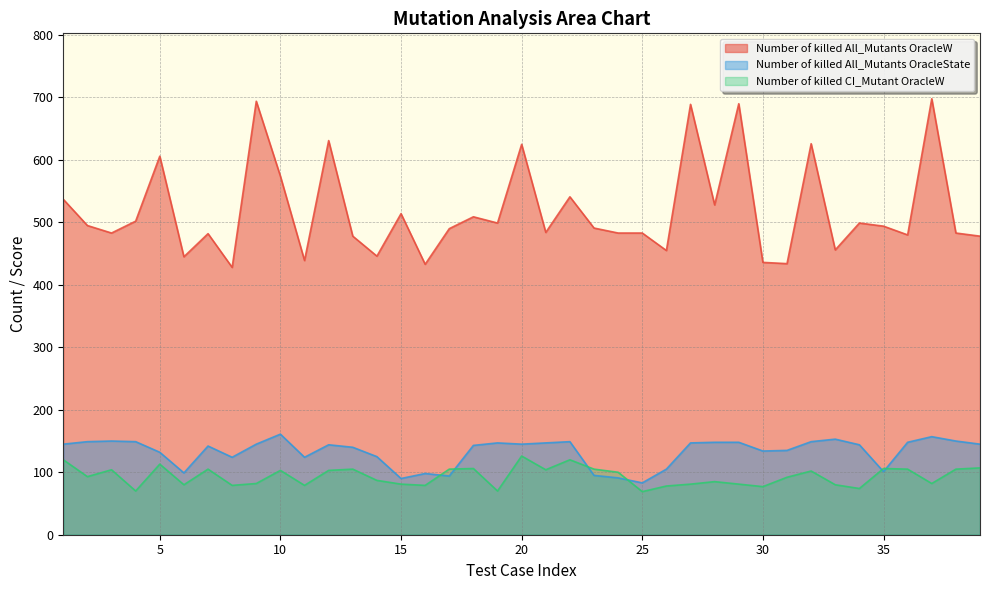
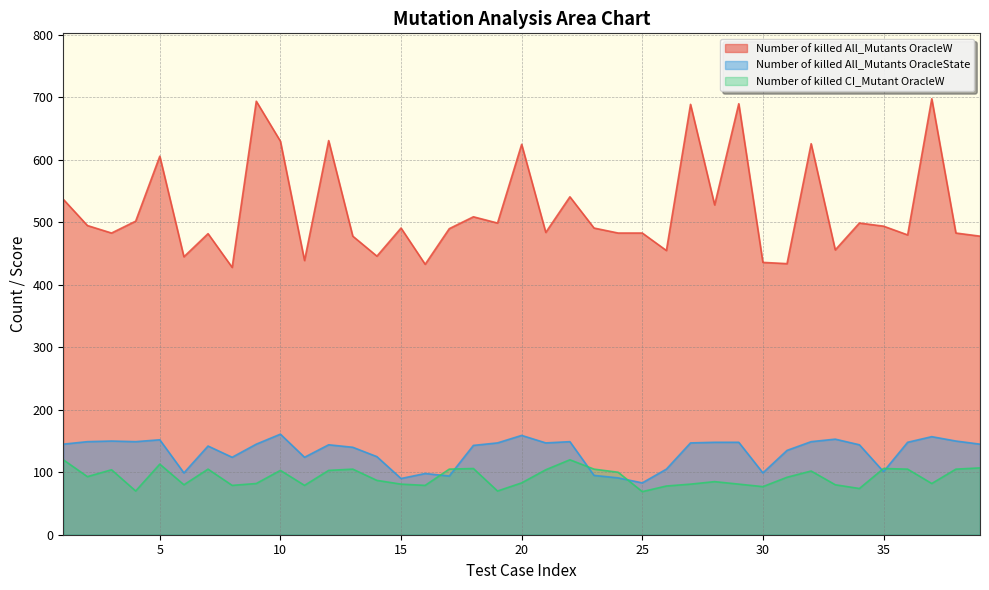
  {
    "Number of killed All_Mutants OracleW": {
      "5": 610,
-     "10": 570,
-     "15": 510,
+     "10": 630,
+     "15": 490,
      "20": 630,
      "25": 480,
      "30": 440,
      "35": 490
    },
    "Number of killed All_Mutants OracleState": {
-     "5": 130,
+     "5": 150,
      "10": 160,
      "15": 90,
-     "20": 150,
+     "20": 160,
      "25": 80,
-     "30": 130,
+     "30": 100,
      "35": 100
    },
    "Number of killed CI_Mutant OracleW": {
      "5": 110,
      "10": 100,
      "15": 80,
-     "20": 130,
+     "20": 80,
      "25": 70,
      "30": 80,
      "35": 110
    }
  }
